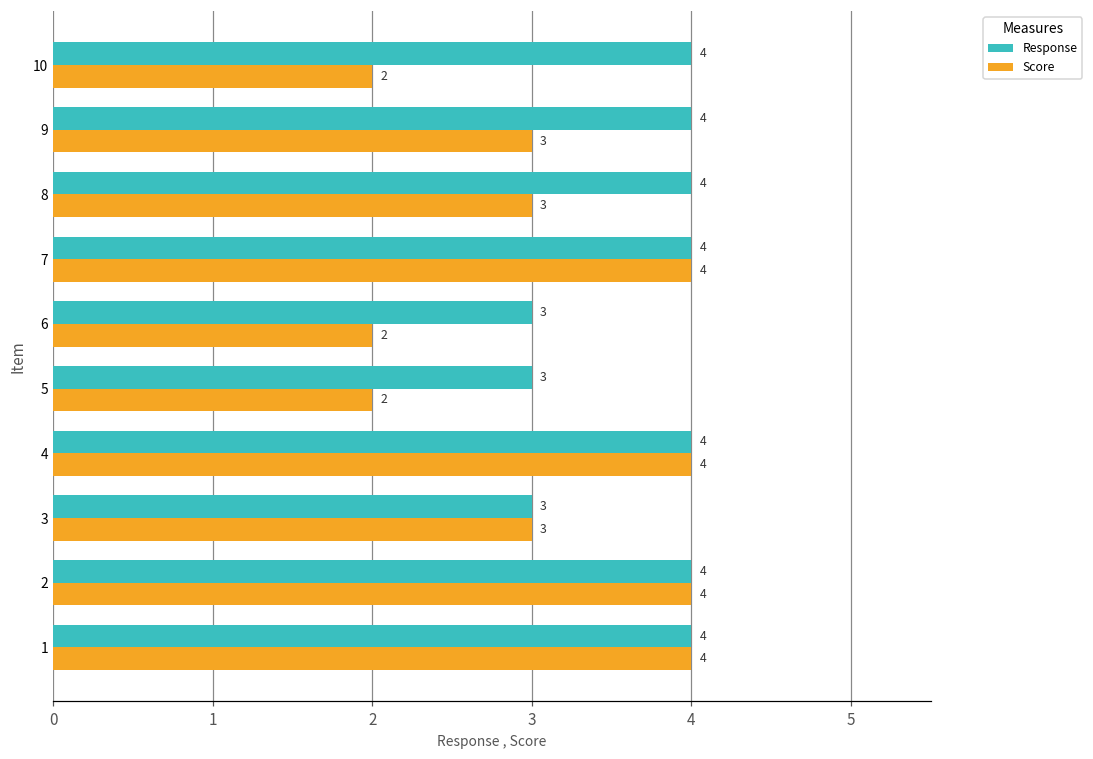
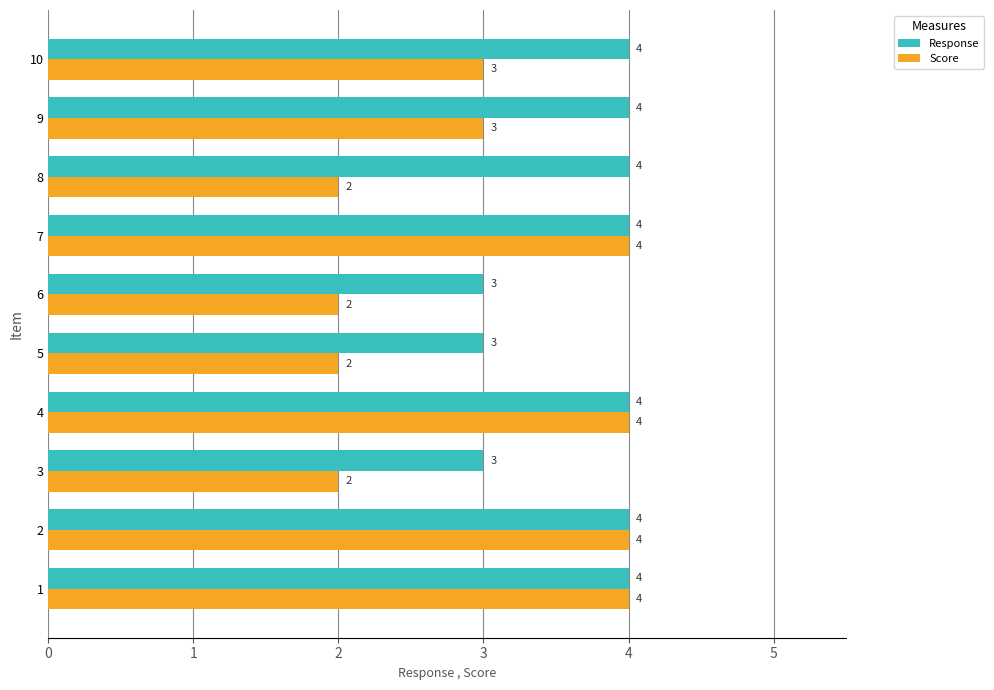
  {
    "Response": {
      "10": 4,
      "9": 4,
      "8": 4,
      "7": 4,
      "6": 3,
      "5": 3,
      "4": 4,
      "3": 3,
      "2": 4,
      "1": 4
    },
    "Score": {
-     "10": 2,
+     "10": 3,
      "9": 3,
-     "8": 3,
+     "8": 2,
      "7": 4,
      "6": 2,
      "5": 2,
      "4": 4,
-     "3": 3,
+     "3": 2,
      "2": 4,
      "1": 4
    }
  }
